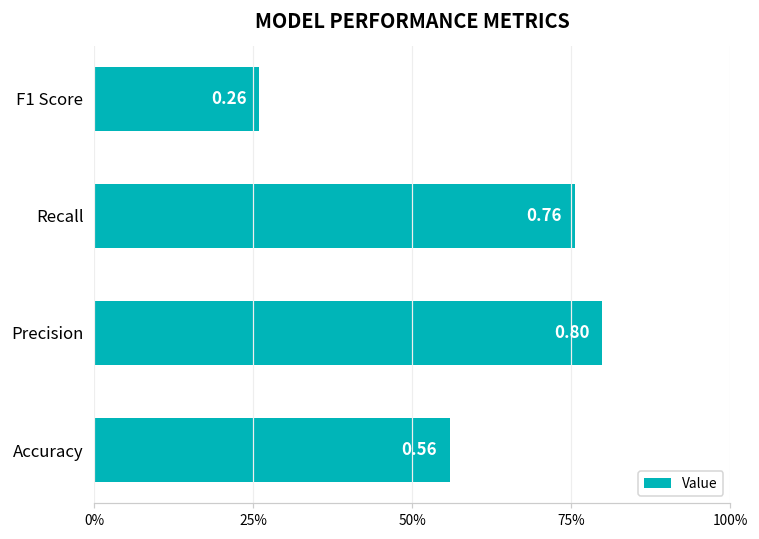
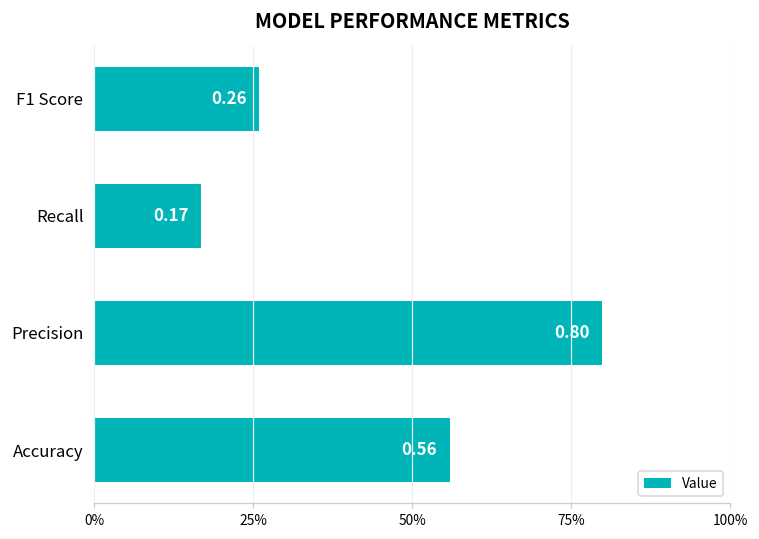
  {
    "F1 Score": 0.26,
-   "Recall": 0.76,
+   "Recall": 0.17,
    "Precision": 0.80,
    "Accuracy": 0.56
  }
